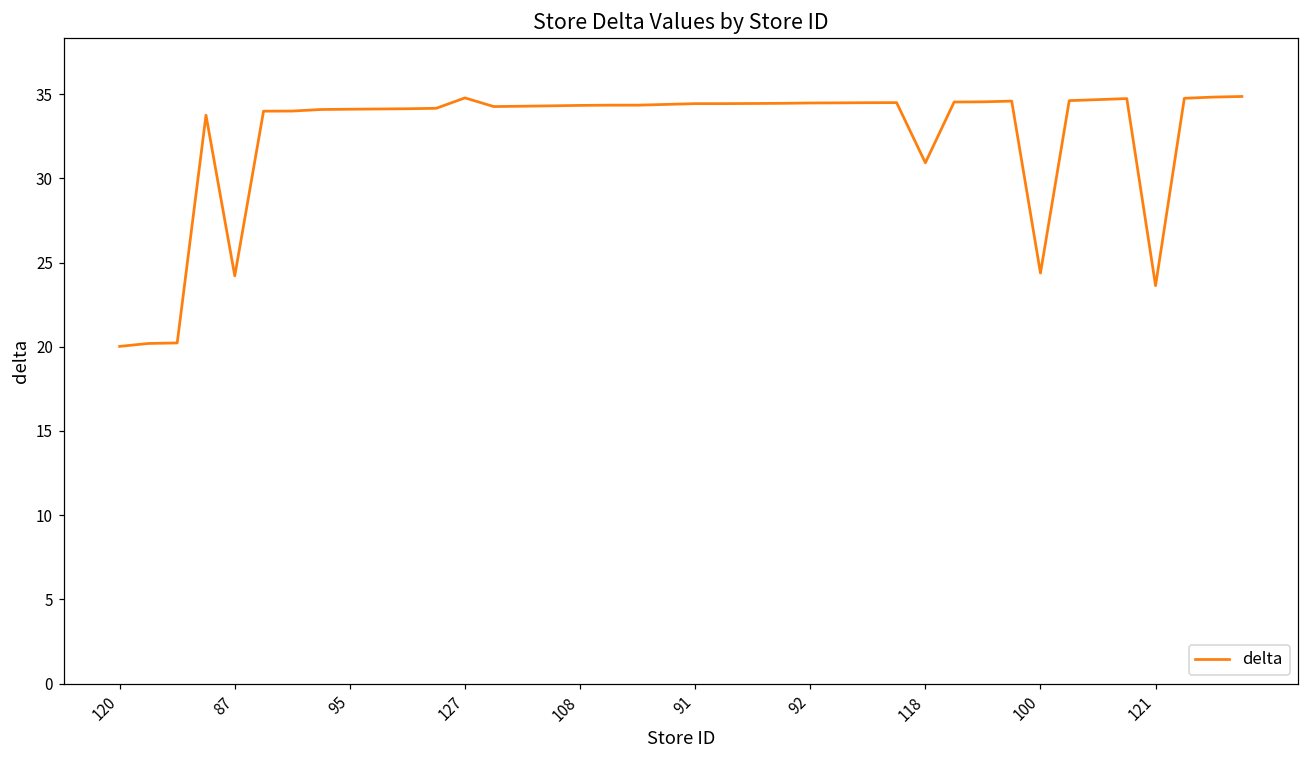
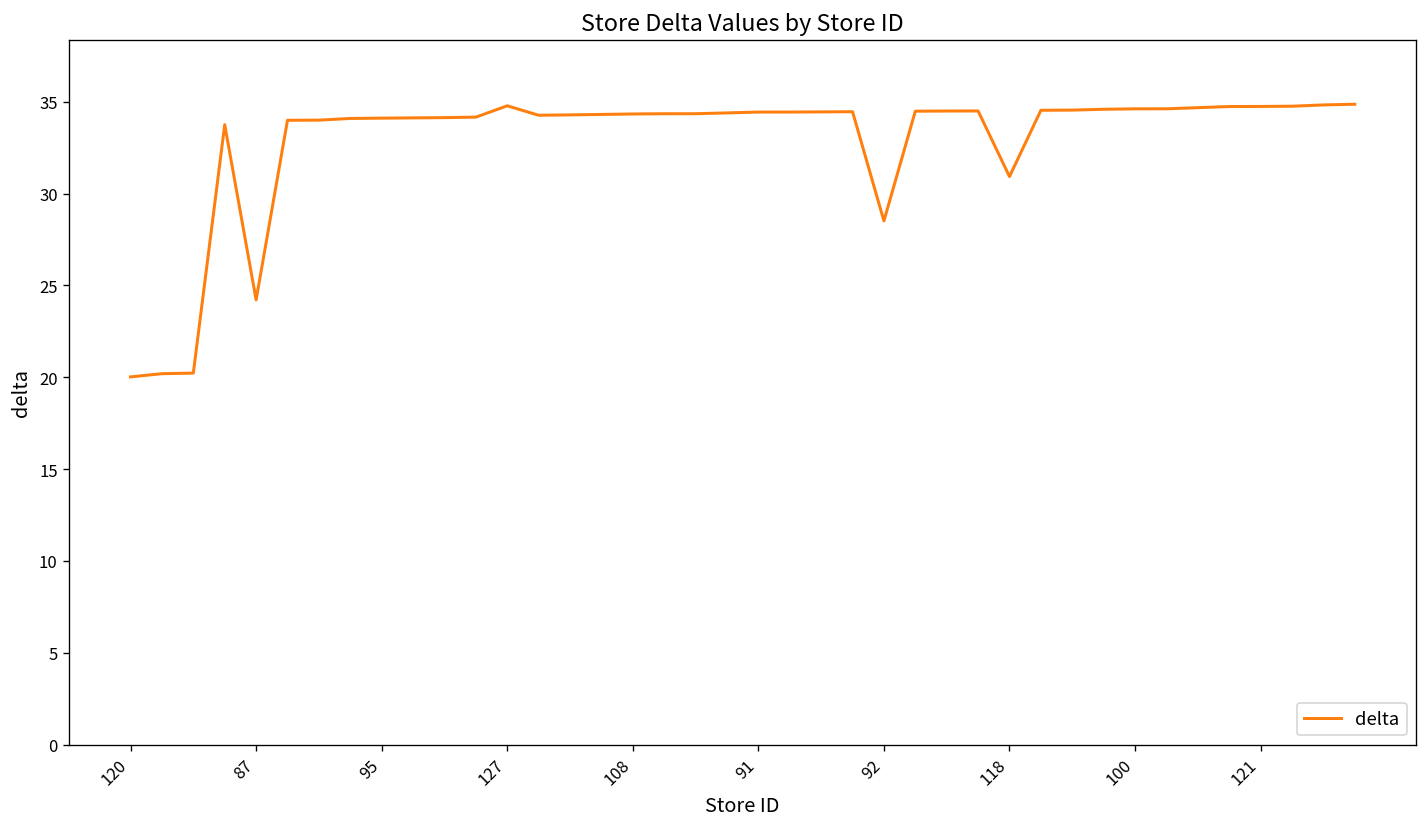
  {
    "120": 20.0,
    "87": 24.2,
    "95": 34.1,
    "127": 34.8,
    "108": 34.3,
    "91": 34.4,
-   "92": 34.5,
+   "92": 28.5,
    "118": 30.9,
-   "100": 24.4,
-   "121": 23.6
+   "100": 34.6,
+   "121": 34.7
  }
